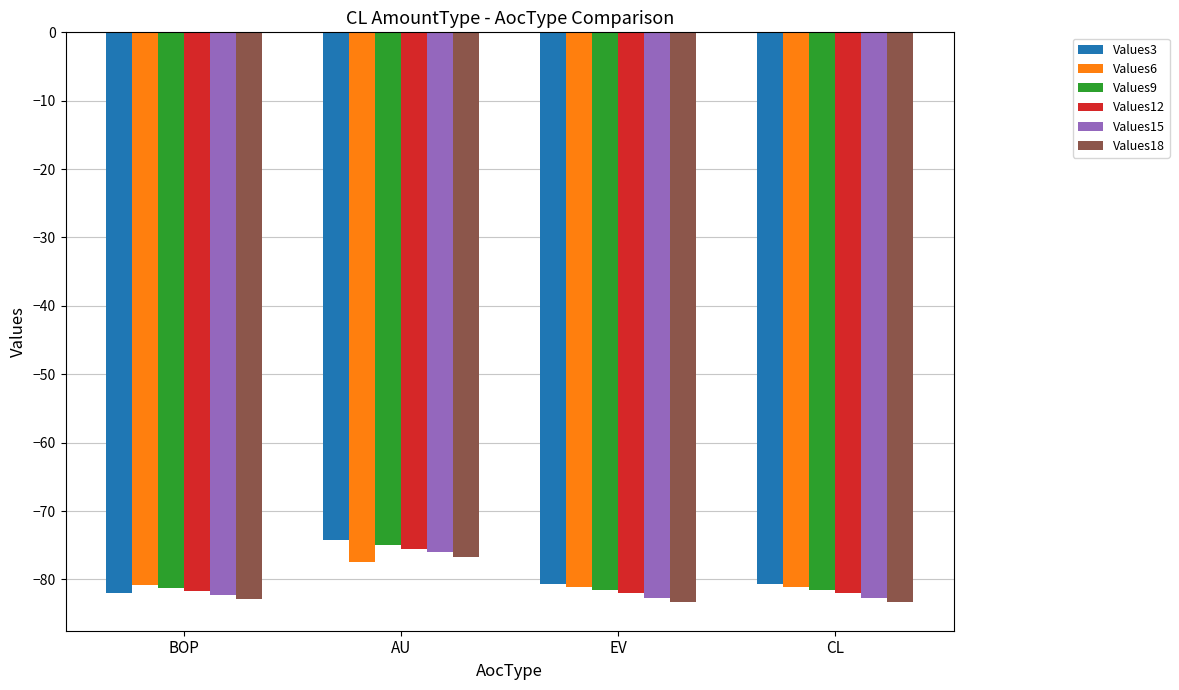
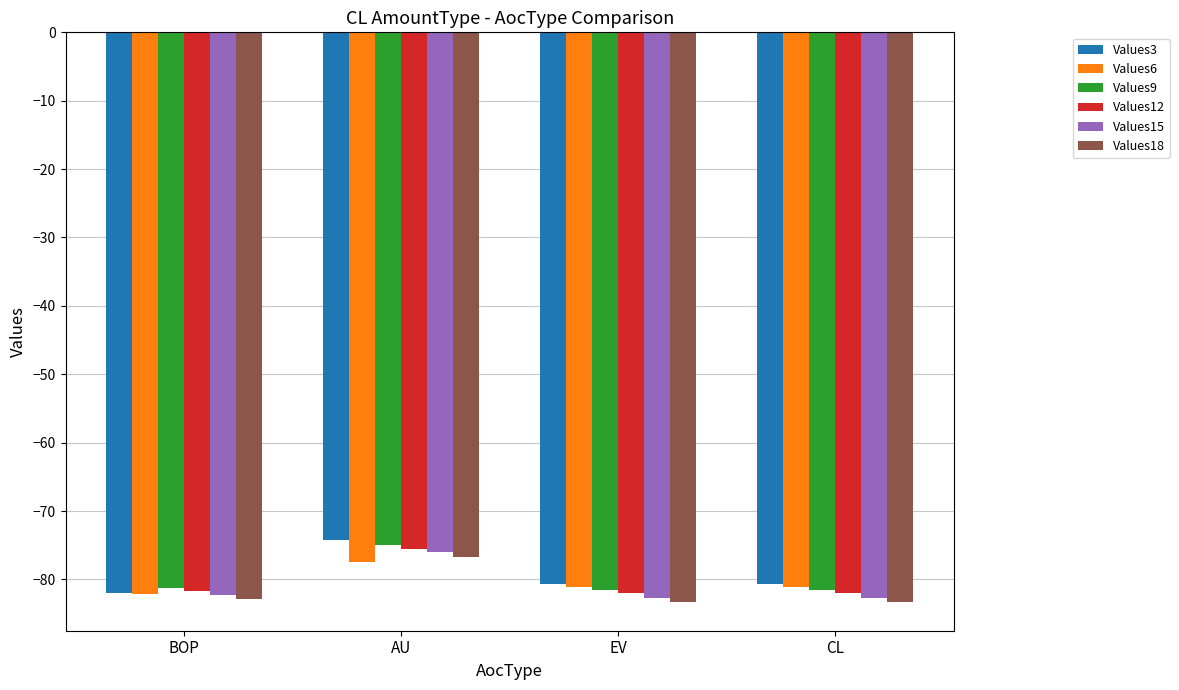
  {
    "Values3": {
      "BOP": -82,
      "AU": -74,
      "EV": -81,
      "CL": -81
    },
    "Values6": {
-     "BOP": -81,
+     "BOP": -82,
      "AU": -77,
      "EV": -81,
      "CL": -81
    },
    "Values9": {
      "BOP": -81,
      "AU": -75,
      "EV": -82,
      "CL": -82
    },
    "Values12": {
      "BOP": -82,
      "AU": -75,
      "EV": -82,
      "CL": -82
    },
    "Values15": {
      "BOP": -82,
      "AU": -76,
      "EV": -83,
      "CL": -83
    },
    "Values18": {
      "BOP": -83,
      "AU": -77,
      "EV": -83,
      "CL": -83
    }
  }
